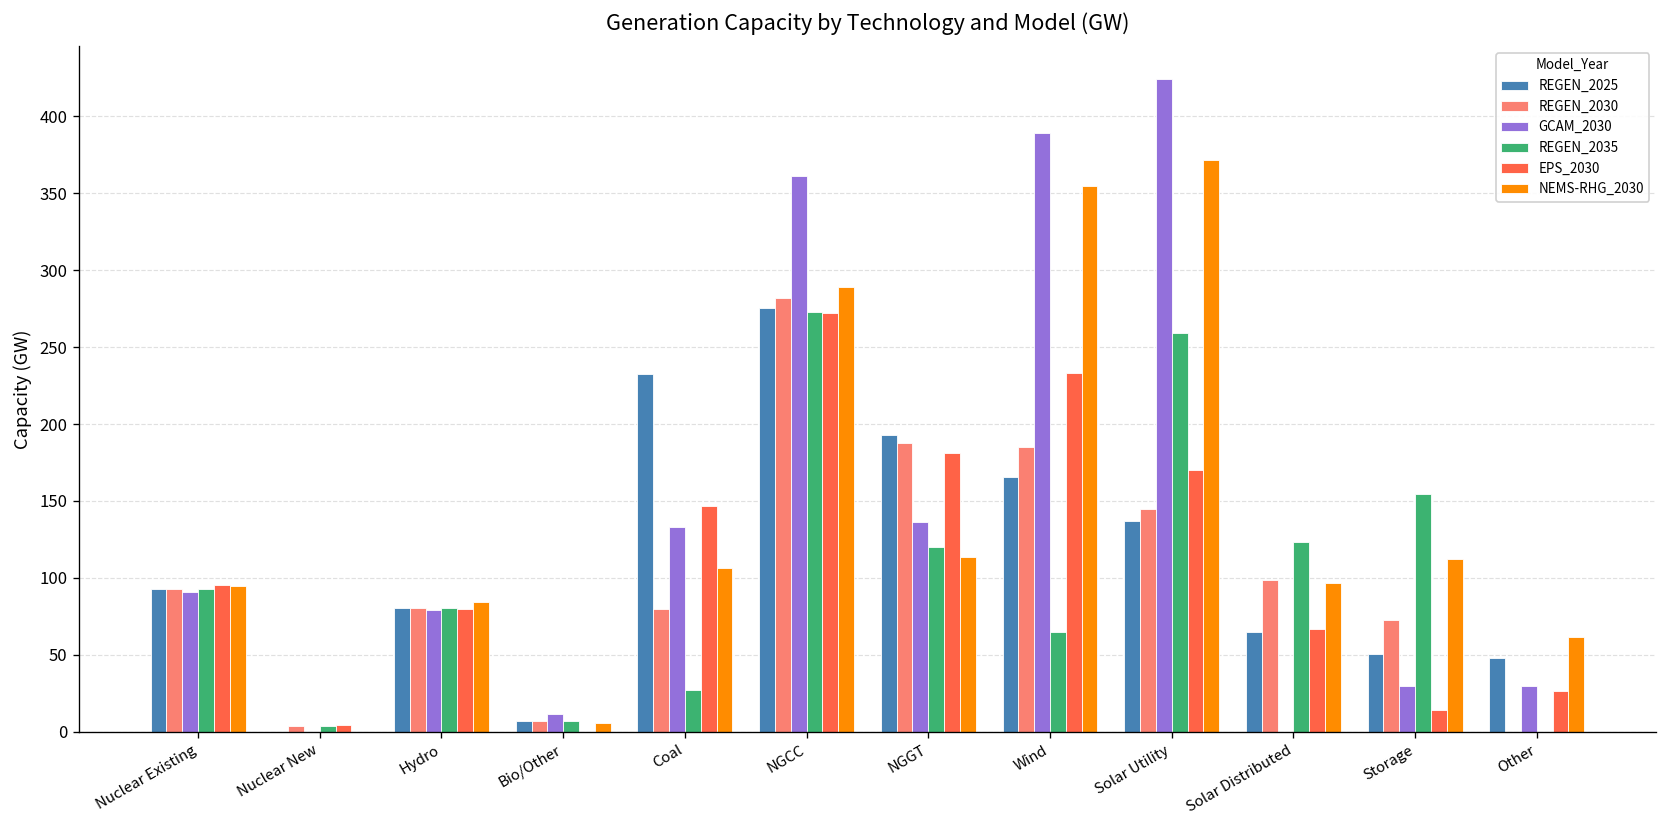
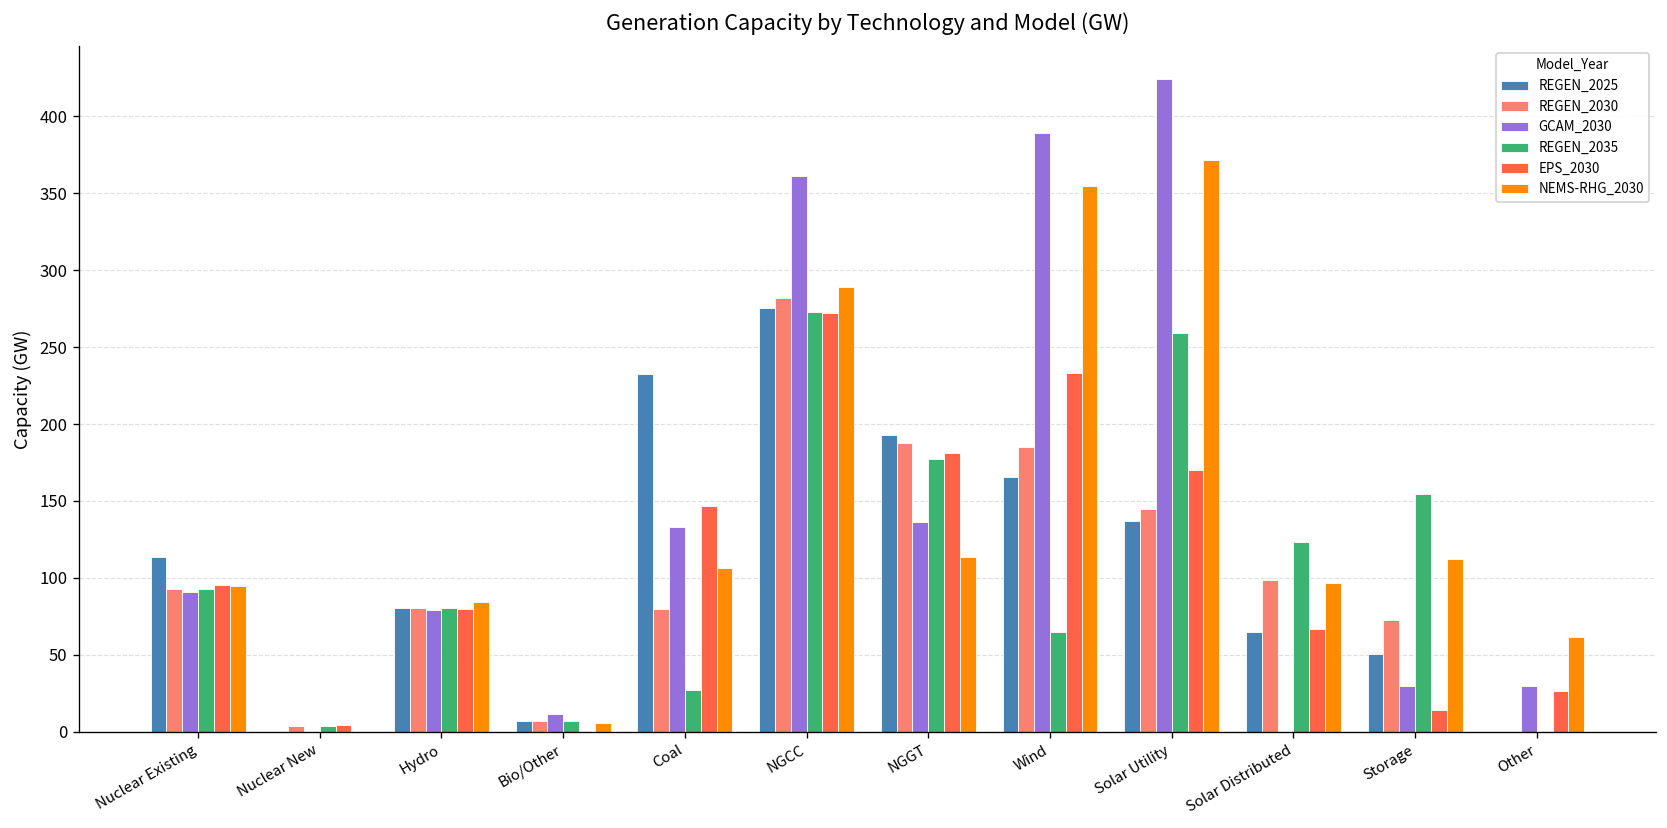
  {
    "REGEN_2025": {
-     "Nuclear Existing": 93,
+     "Nuclear Existing": 114,
      "Nuclear New": 0,
      "Hydro": 81,
      "Bio/Other": 7,
      "Coal": 233,
      "NGCC": 275,
      "NGGT": 193,
      "Wind": 166,
      "Solar Utility": 137,
      "Solar Distributed": 65,
      "Storage": 50,
-     "Other": 48
+     "Other": 0
    },
    "GCAM_2030": {
      "Nuclear Existing": 91,
      "Nuclear New": 0,
      "Hydro": 79,
      "Bio/Other": 11,
      "Coal": 133,
      "NGCC": 361,
      "NGGT": 136,
      "Wind": 389,
      "Solar Utility": 424,
      "Solar Distributed": 0,
      "Storage": 29,
      "Other": 29
    },
    "REGEN_2035": {
      "Nuclear Existing": 93,
      "Nuclear New": 4,
      "Hydro": 81,
      "Bio/Other": 7,
      "Coal": 27,
      "NGCC": 273,
-     "NGGT": 120,
+     "NGGT": 177,
      "Wind": 64,
      "Solar Utility": 259,
      "Solar Distributed": 123,
      "Storage": 155,
      "Other": 0
    },
    "NEMS-RHG_2030": {
      "Nuclear Existing": 95,
      "Nuclear New": 0,
      "Hydro": 84,
      "Bio/Other": 6,
      "Coal": 106,
      "NGCC": 289,
      "NGGT": 114,
      "Wind": 355,
      "Solar Utility": 371,
      "Solar Distributed": 96,
      "Storage": 112,
      "Other": 61
    }
  }
